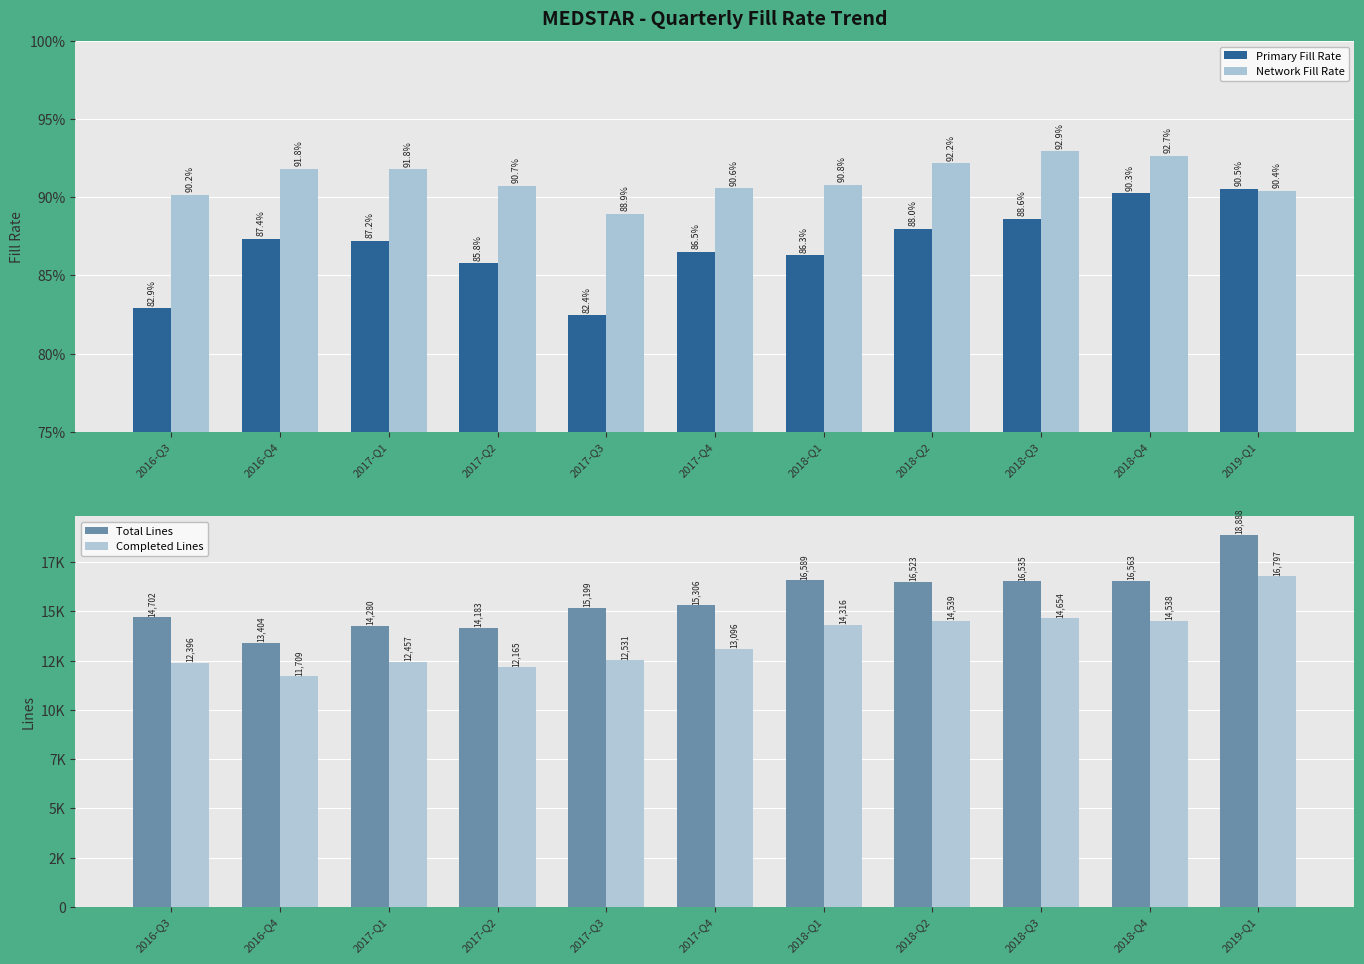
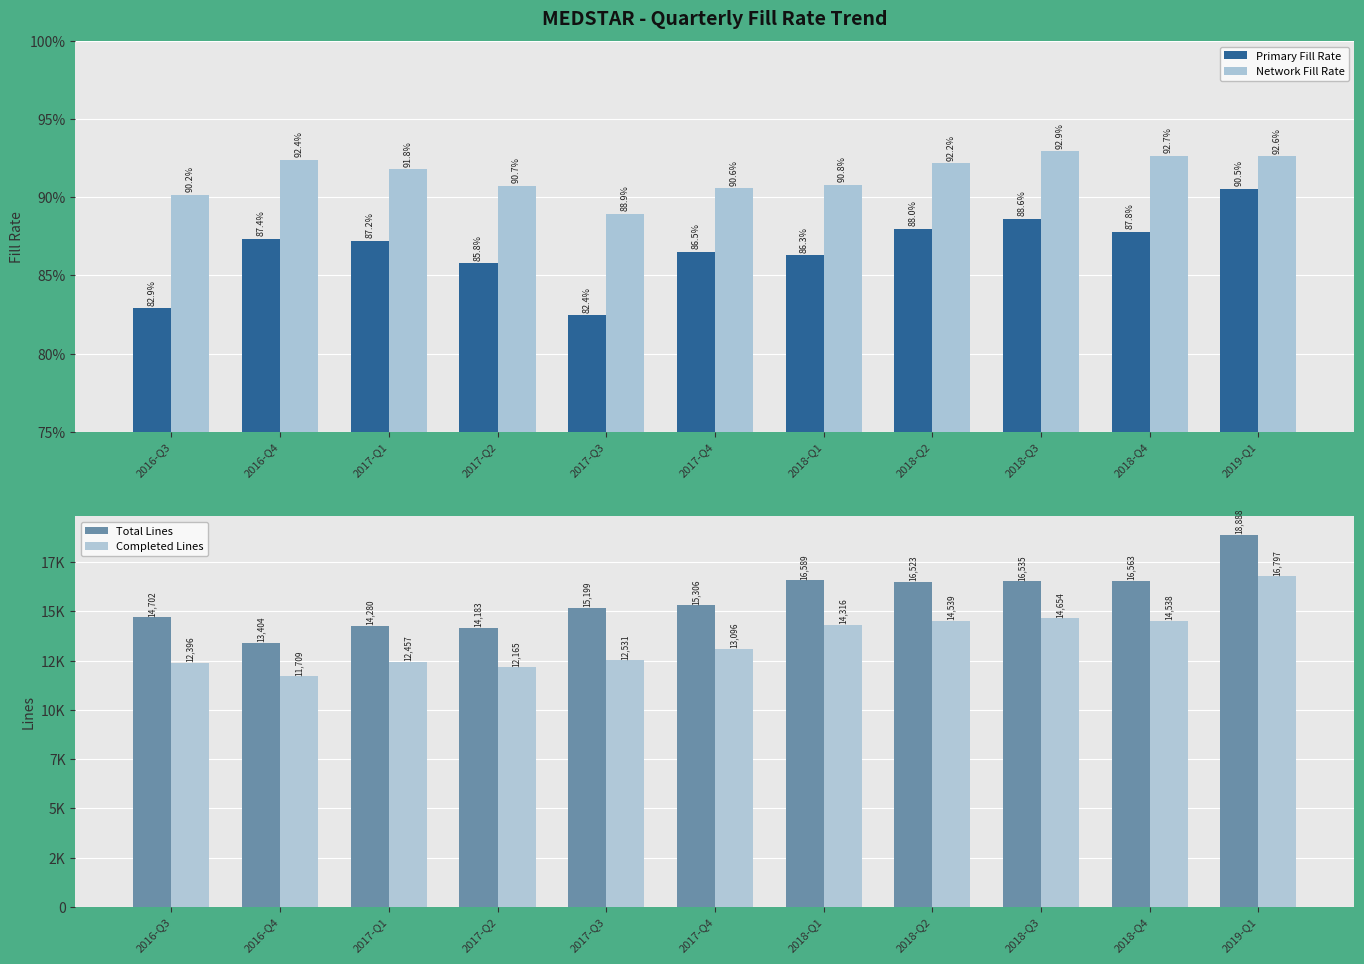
  {
    "MEDSTAR - Quarterly Fill Rate Trend": {
      "Primary Fill Rate": {
        "2016-Q3": "82.9%",
        "2016-Q4": "87.4%",
        "2017-Q1": "87.2%",
        "2017-Q2": "85.8%",
        "2017-Q3": "82.4%",
        "2017-Q4": "86.5%",
        "2018-Q1": "86.3%",
        "2018-Q2": "88.0%",
        "2018-Q3": "88.6%",
-       "2018-Q4": "90.3%",
+       "2018-Q4": "87.8%",
        "2019-Q1": "90.5%"
      },
      "Network Fill Rate": {
        "2016-Q3": "90.2%",
-       "2016-Q4": "91.8%",
+       "2016-Q4": "92.4%",
        "2017-Q1": "91.8%",
        "2017-Q2": "90.7%",
        "2017-Q3": "88.9%",
        "2017-Q4": "90.6%",
        "2018-Q1": "90.8%",
        "2018-Q2": "92.2%",
        "2018-Q3": "92.9%",
        "2018-Q4": "92.7%",
-       "2019-Q1": "90.4%"
+       "2019-Q1": "92.6%"
      }
    }
  }
